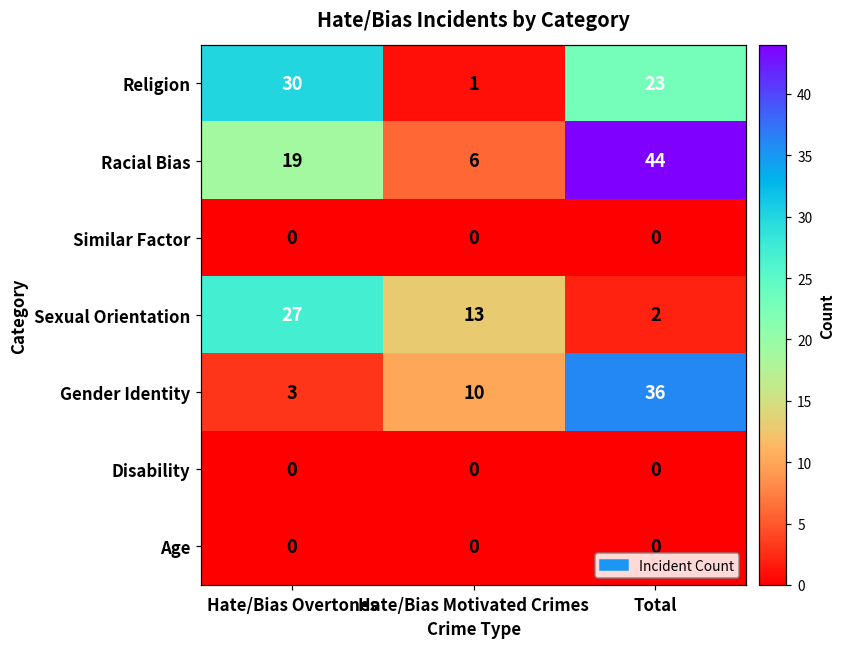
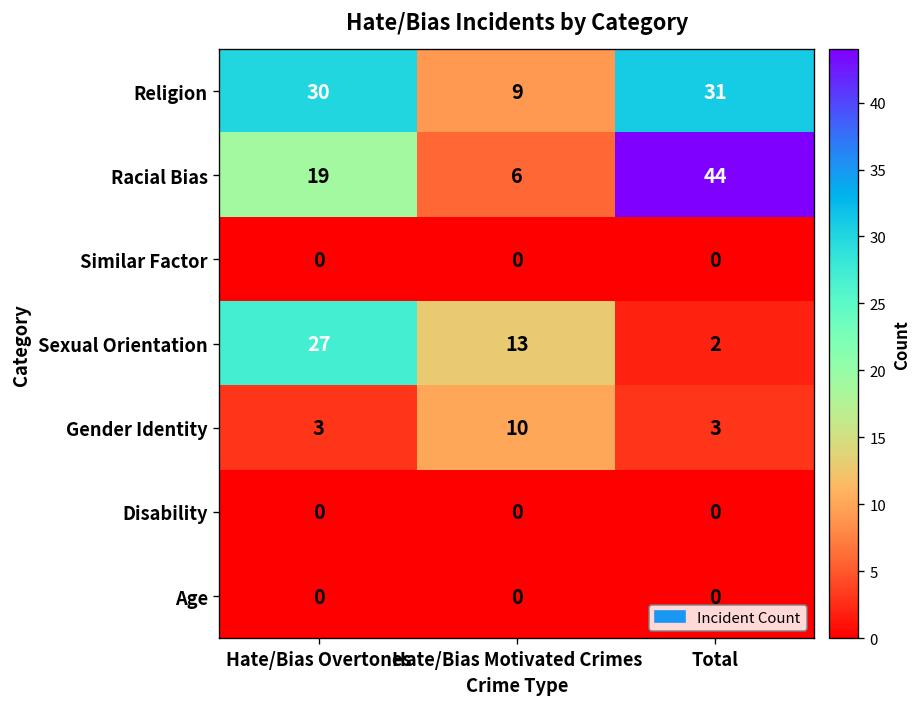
  {
    "Religion": {
      "Hate/Bias Overtones": 30,
-     "Hate/Bias Motivated Crimes": 1,
-     "Total": 23
+     "Hate/Bias Motivated Crimes": 9,
+     "Total": 31
    },
    "Racial Bias": {
      "Hate/Bias Overtones": 19,
      "Hate/Bias Motivated Crimes": 6,
      "Total": 44
    },
    "Similar Factor": {
      "Hate/Bias Overtones": 0,
      "Hate/Bias Motivated Crimes": 0,
      "Total": 0
    },
    "Sexual Orientation": {
      "Hate/Bias Overtones": 27,
      "Hate/Bias Motivated Crimes": 13,
      "Total": 2
    },
    "Gender Identity": {
      "Hate/Bias Overtones": 3,
      "Hate/Bias Motivated Crimes": 10,
-     "Total": 36
+     "Total": 3
    },
    "Disability": {
      "Hate/Bias Overtones": 0,
      "Hate/Bias Motivated Crimes": 0,
      "Total": 0
    },
    "Age": {
      "Hate/Bias Overtones": 0,
      "Hate/Bias Motivated Crimes": 0
    }
  }
